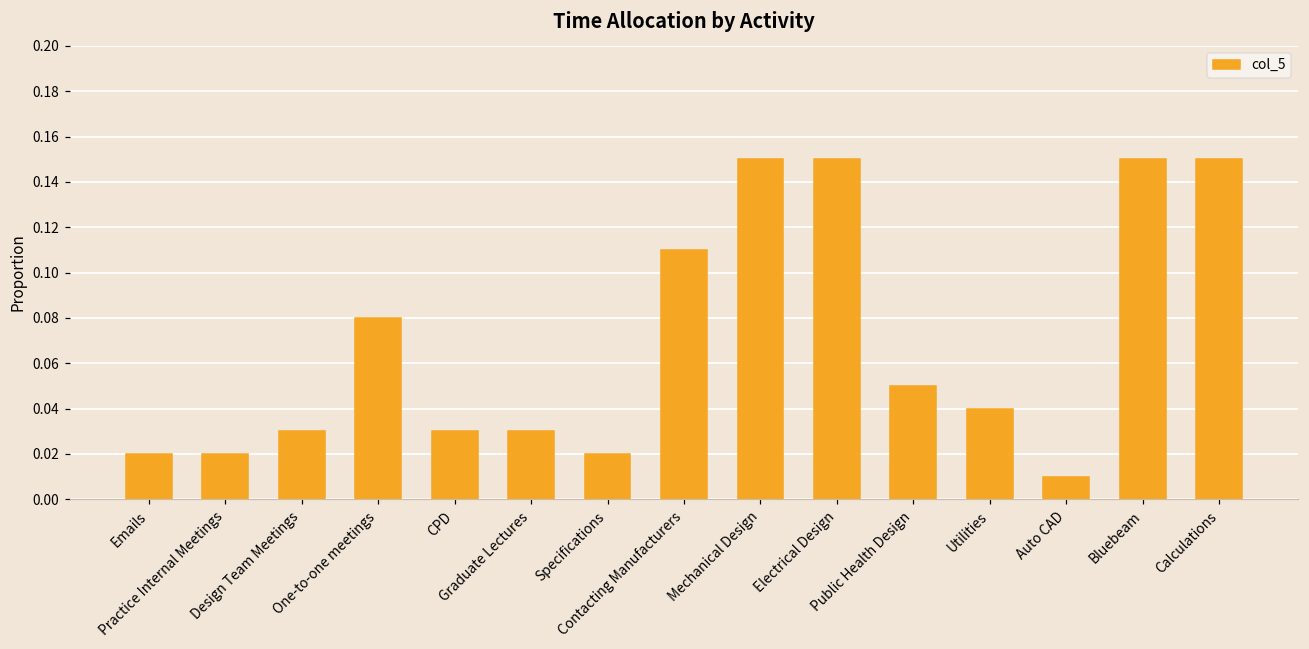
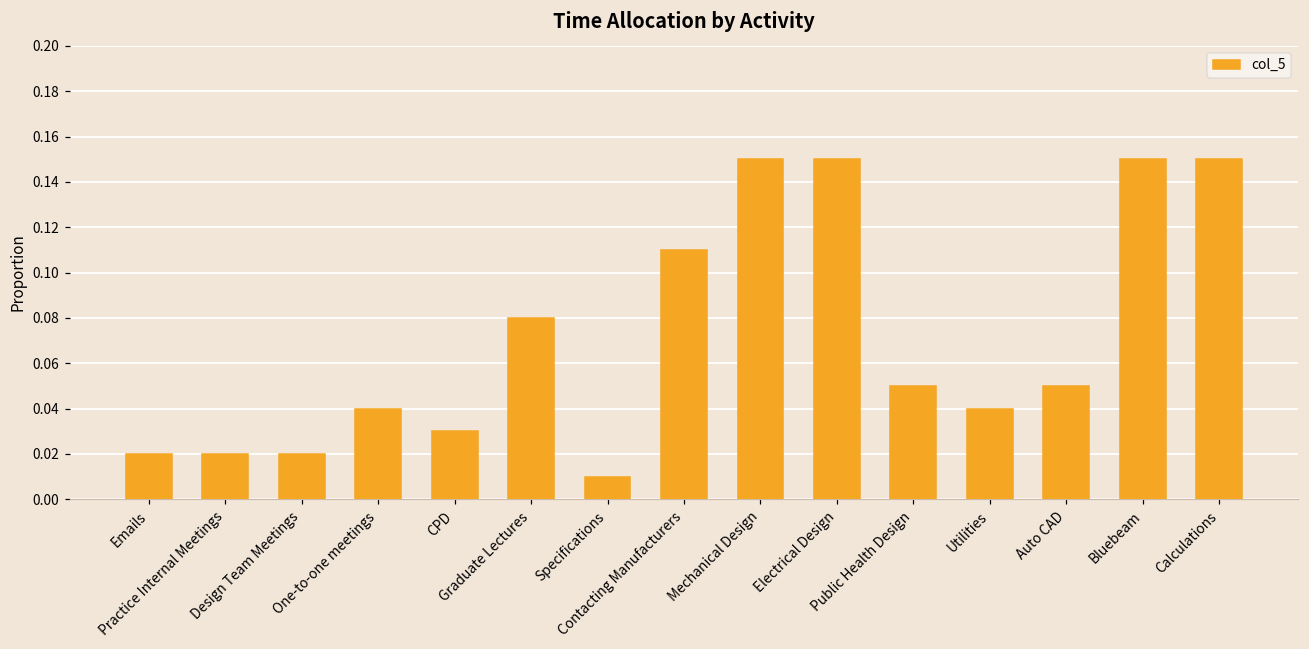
  {
    "Emails": 0.02,
    "Practice Internal Meetings": 0.02,
-   "Design Team Meetings": 0.03,
-   "One-to-one meetings": 0.08,
+   "Design Team Meetings": 0.02,
+   "One-to-one meetings": 0.04,
    "CPD": 0.03,
-   "Graduate Lectures": 0.03,
-   "Specifications": 0.02,
+   "Graduate Lectures": 0.08,
+   "Specifications": 0.01,
    "Contacting Manufacturers": 0.11,
    "Mechanical Design": 0.15,
    "Electrical Design": 0.15,
    "Public Health Design": 0.05,
    "Utilities": 0.04,
-   "Auto CAD": 0.01,
+   "Auto CAD": 0.05,
    "Bluebeam": 0.15,
    "Calculations": 0.15
  }
